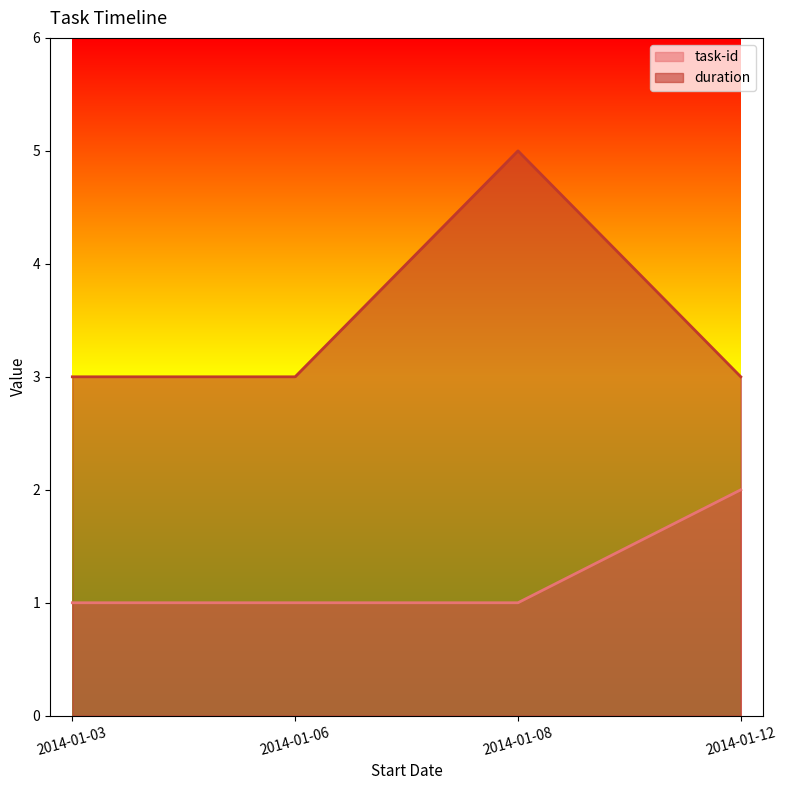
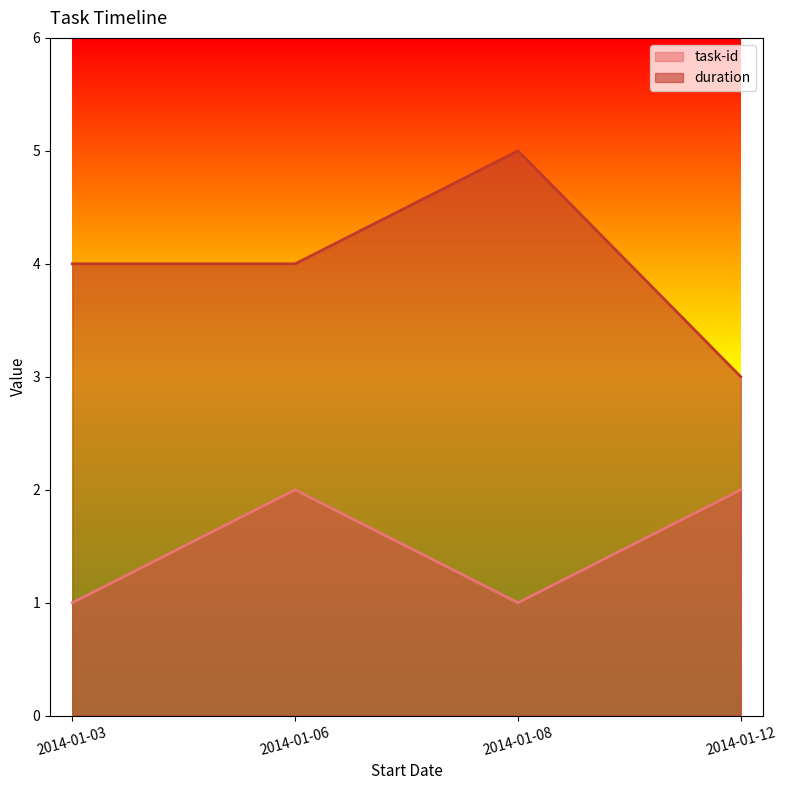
  {
    "task-id": {
      "2014-01-03": 1,
-     "2014-01-06": 1,
+     "2014-01-06": 2,
      "2014-01-08": 1,
      "2014-01-12": 2
    },
    "duration": {
-     "2014-01-03": 3,
-     "2014-01-06": 3,
+     "2014-01-03": 4,
+     "2014-01-06": 4,
      "2014-01-08": 5,
      "2014-01-12": 3
    }
  }
